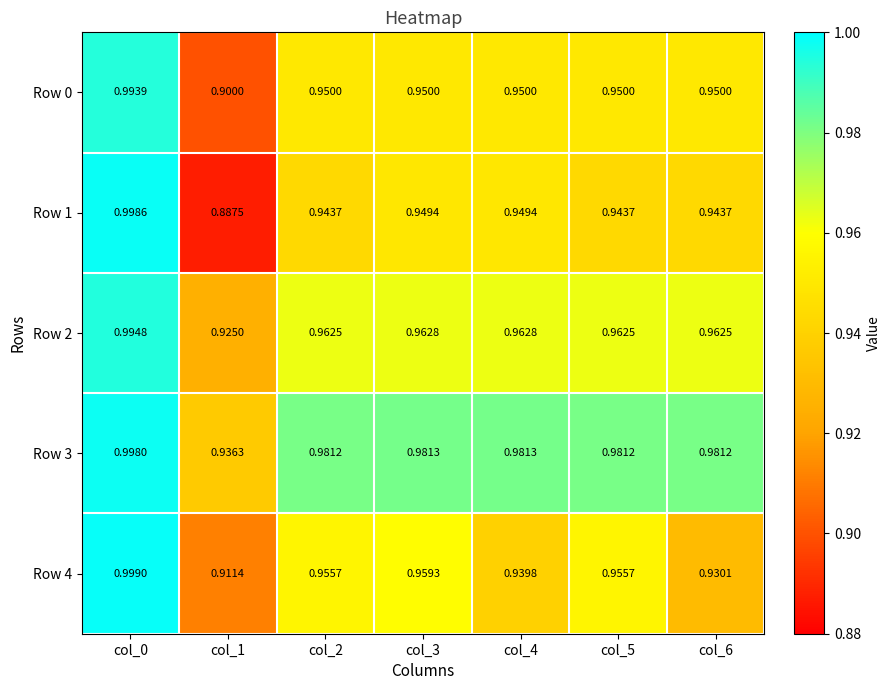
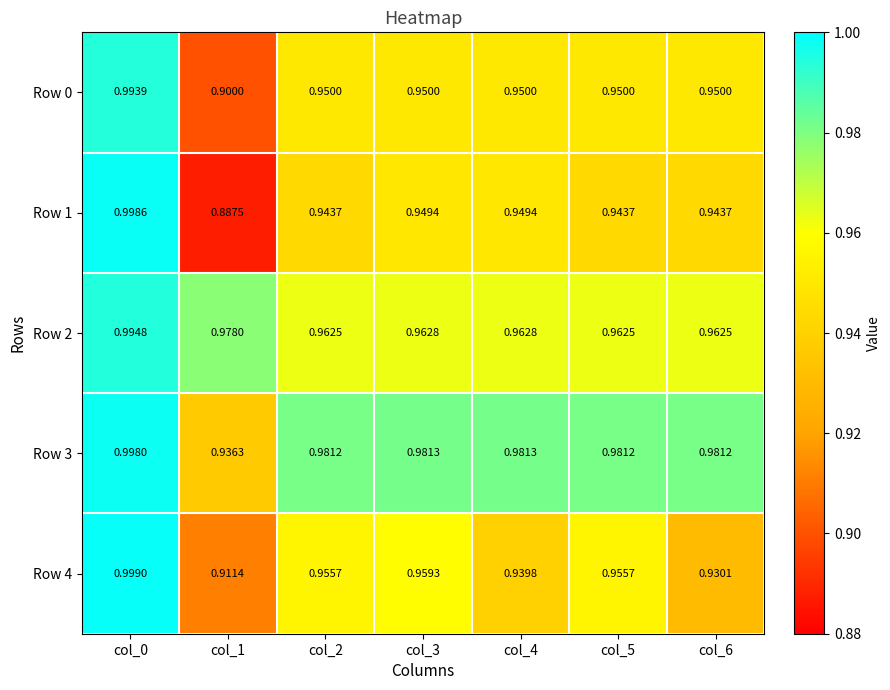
  {
    "Row 0": {
      "col_0": 0.9939,
      "col_1": 0.9000,
      "col_2": 0.9500,
      "col_3": 0.9500,
      "col_4": 0.9500,
      "col_5": 0.9500,
      "col_6": 0.9500
    },
    "Row 1": {
      "col_0": 0.9986,
      "col_1": 0.8875,
      "col_2": 0.9437,
      "col_3": 0.9494,
      "col_4": 0.9494,
      "col_5": 0.9437,
      "col_6": 0.9437
    },
    "Row 2": {
      "col_0": 0.9948,
-     "col_1": 0.9250,
+     "col_1": 0.9780,
      "col_2": 0.9625,
      "col_3": 0.9628,
      "col_4": 0.9628,
      "col_5": 0.9625,
      "col_6": 0.9625
    },
    "Row 3": {
      "col_0": 0.9980,
      "col_1": 0.9363,
      "col_2": 0.9812,
      "col_3": 0.9813,
      "col_4": 0.9813,
      "col_5": 0.9812,
      "col_6": 0.9812
    },
    "Row 4": {
      "col_0": 0.9990,
      "col_1": 0.9114,
      "col_2": 0.9557,
      "col_3": 0.9593,
      "col_4": 0.9398,
      "col_5": 0.9557,
      "col_6": 0.9301
    }
  }
